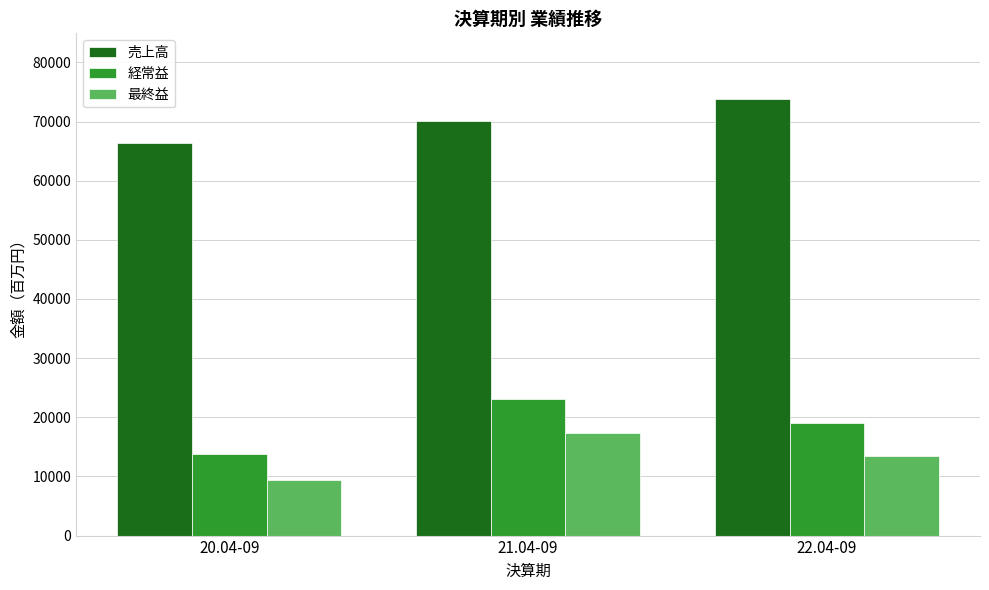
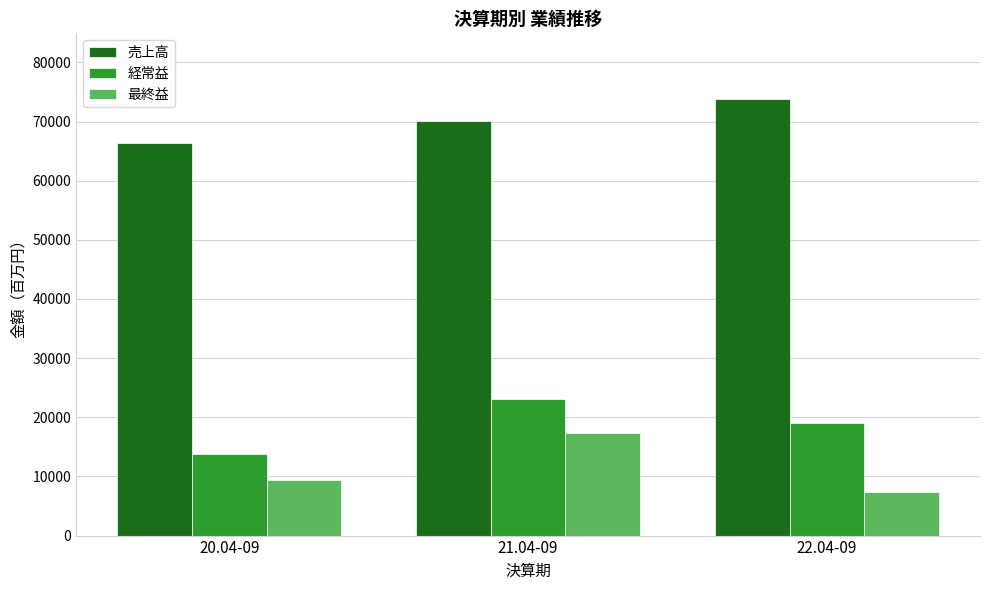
  {
    "最終益": {
      "20.04-09": 9000,
      "21.04-09": 17000,
-     "22.04-09": 14000
+     "22.04-09": 7000
    }
  }
